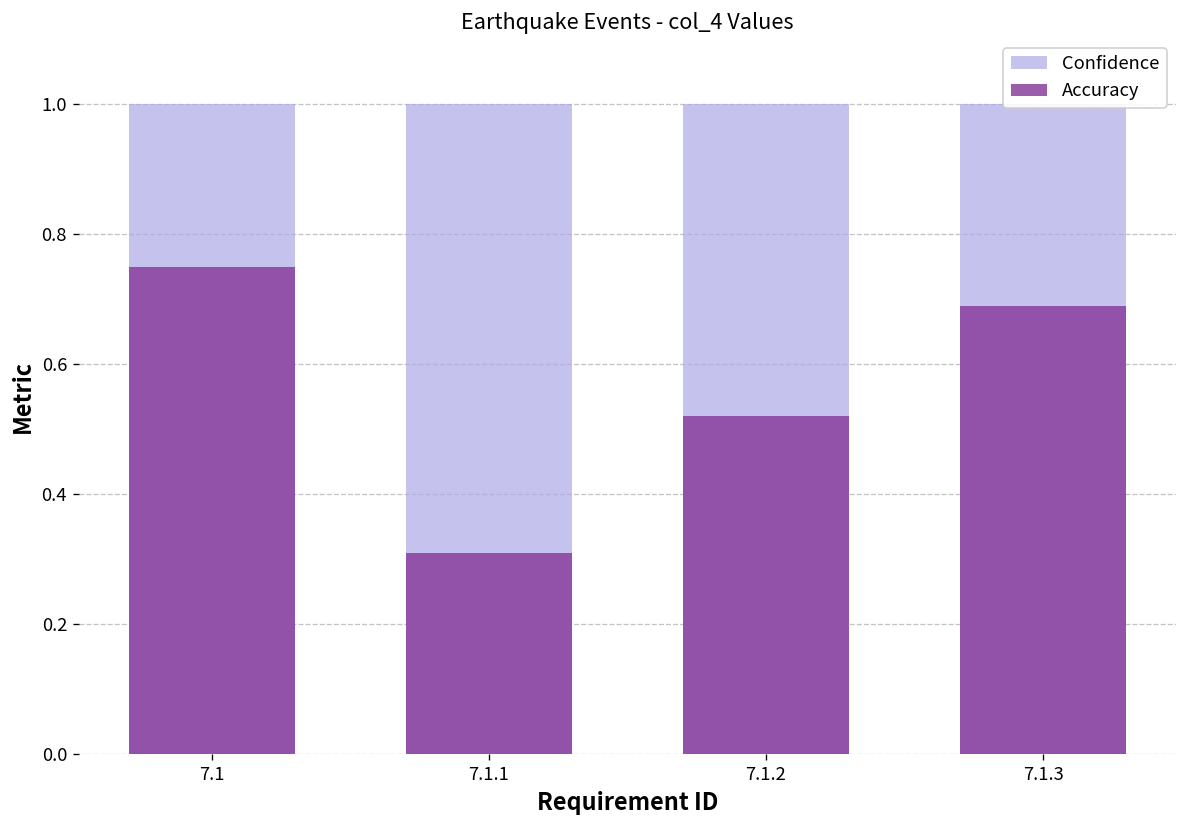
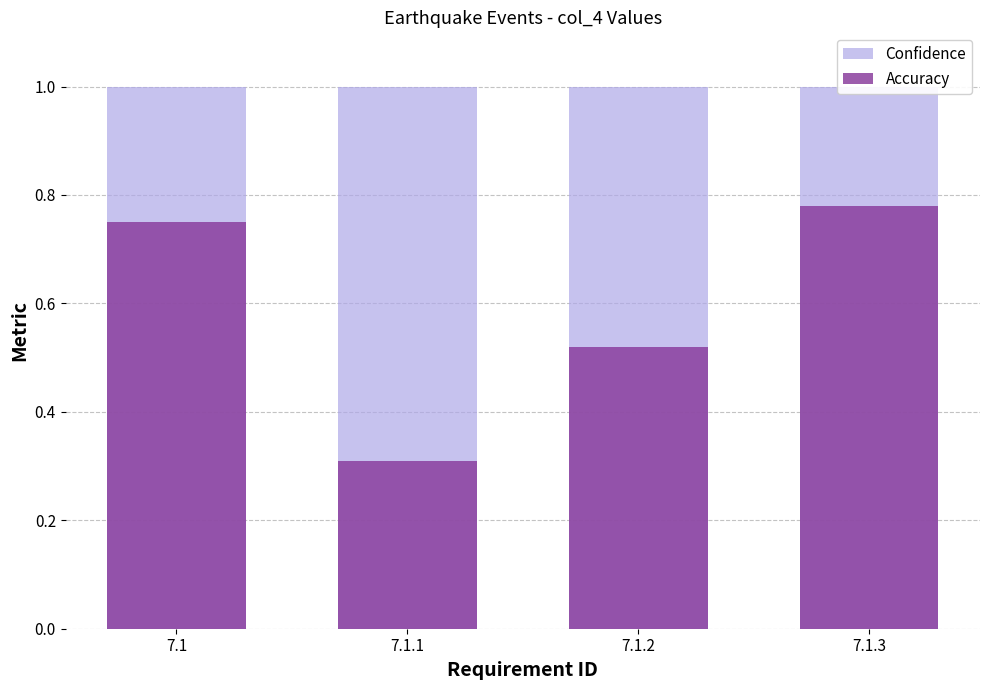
  {
    "Confidence": {
      "7.1": 1.00,
      "7.1.1": 1.00,
      "7.1.2": 1.00
    },
    "Accuracy": {
-     "7.1.3": 0.69
+     "7.1.3": 0.78
    }
  }
